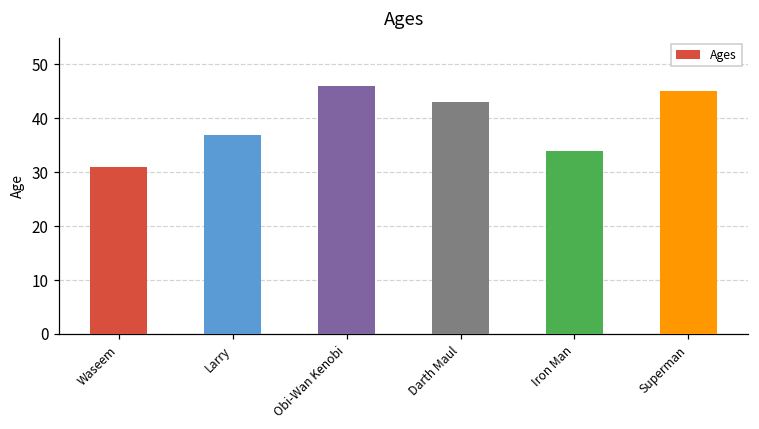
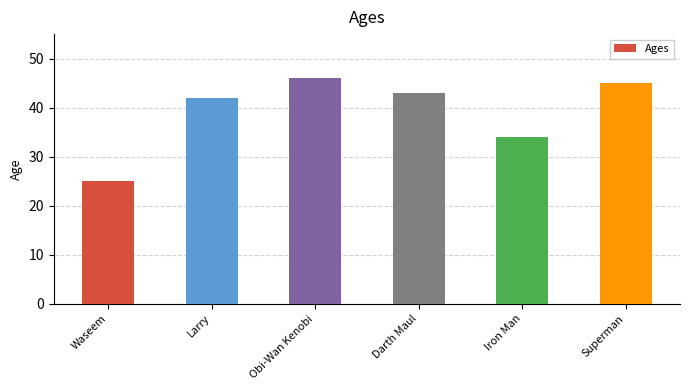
  {
-   "Waseem": 31,
-   "Larry": 37,
+   "Waseem": 25,
+   "Larry": 42,
    "Obi-Wan Kenobi": 46,
    "Darth Maul": 43,
    "Iron Man": 34,
    "Superman": 45
  }
